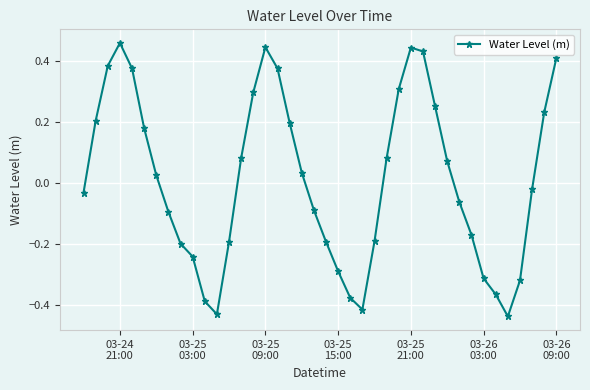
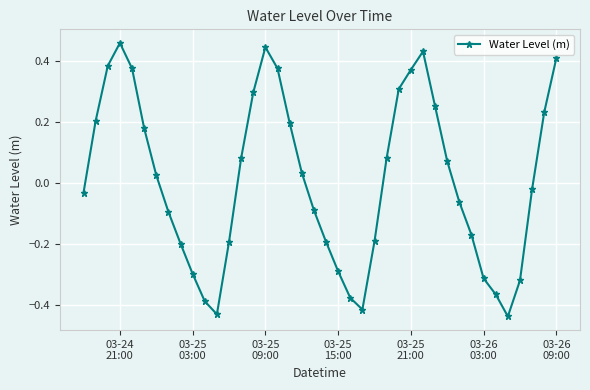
  {
    "03-24 21:00": 0.46,
-   "03-25 03:00": -0.24,
+   "03-25 03:00": -0.30,
    "03-25 09:00": 0.44,
    "03-25 15:00": -0.29,
-   "03-25 21:00": 0.44,
+   "03-25 21:00": 0.37,
    "03-26 03:00": -0.31,
    "03-26 09:00": 0.41
  }
